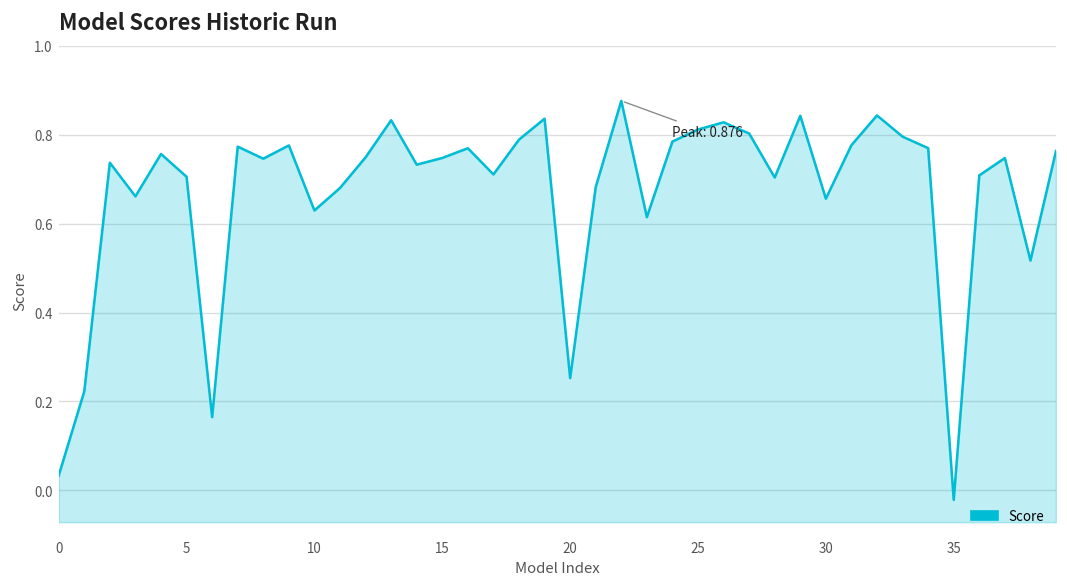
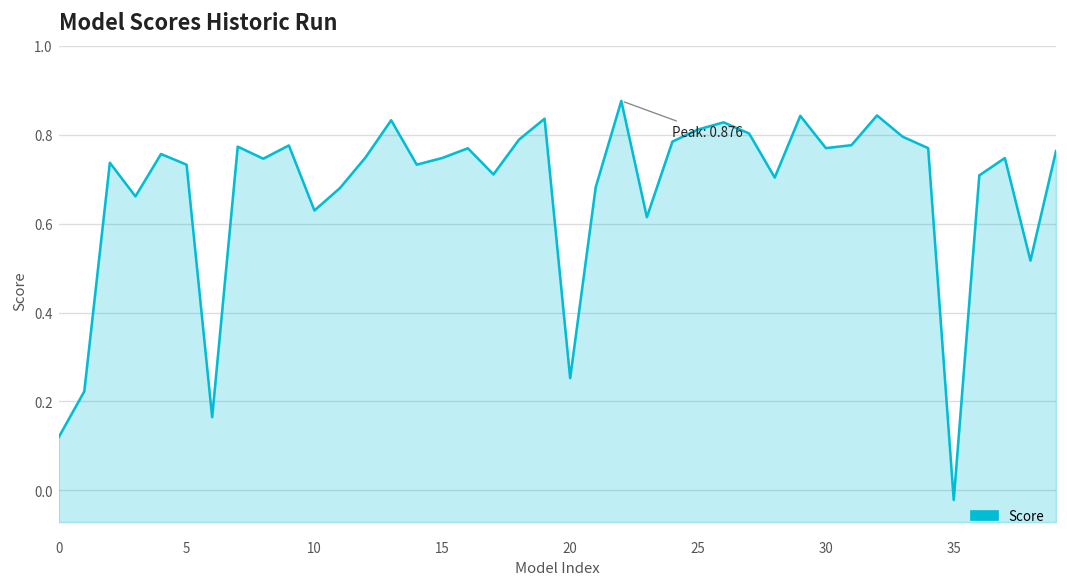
  {
-   "0": 0.03,
-   "5": 0.71,
+   "0": 0.12,
+   "5": 0.73,
    "10": 0.63,
    "15": 0.75,
    "20": 0.25,
-   "30": 0.66,
+   "30": 0.77,
    "35": -0.02
  }
